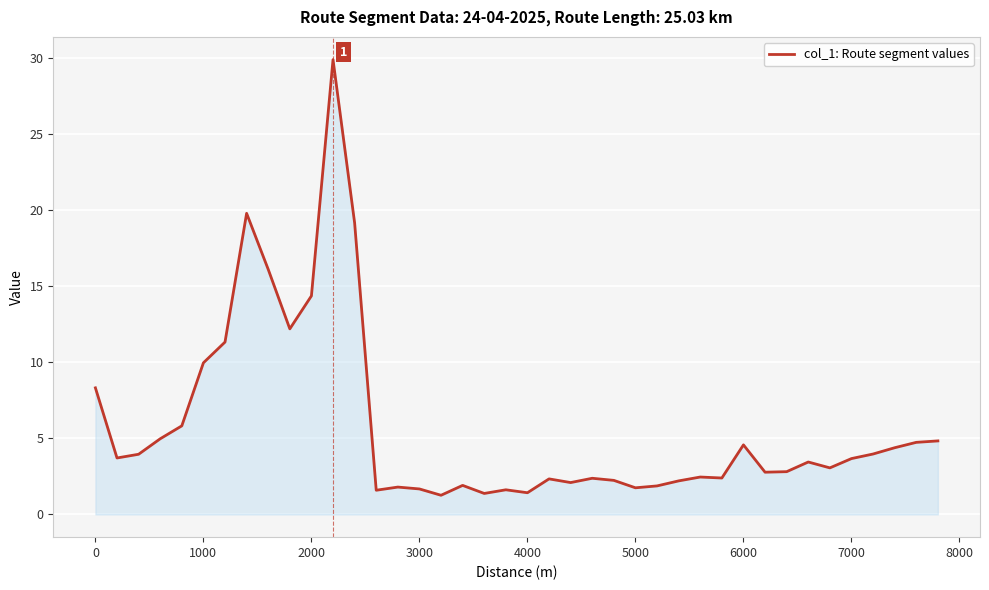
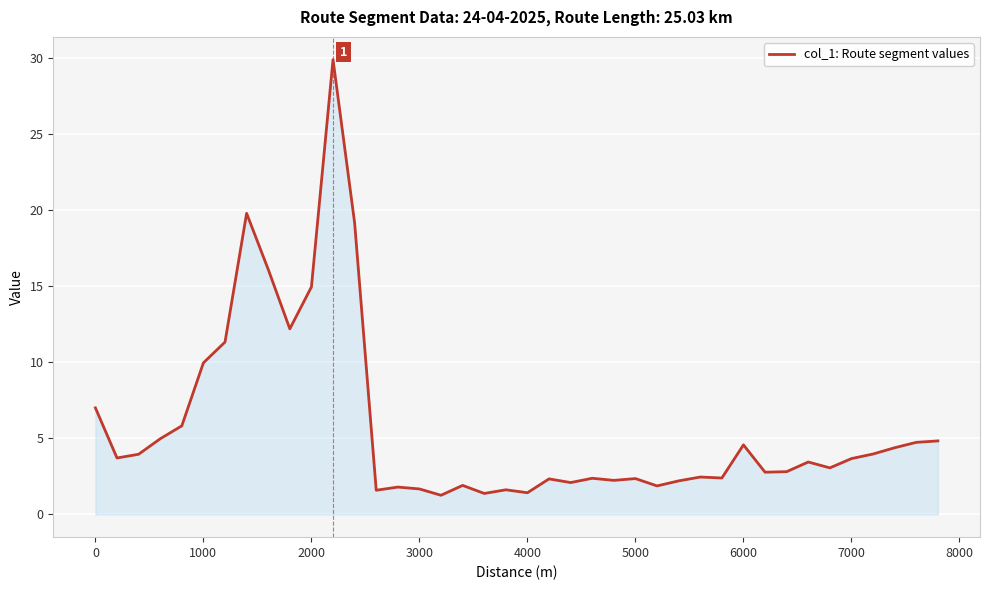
  {
-   "0": 8.3,
+   "0": 7.0,
    "1000": 10.0,
-   "2000": 14.4,
+   "2000": 15.0,
    "3000": 1.7,
    "4000": 1.4,
-   "5000": 1.8,
+   "5000": 2.4,
    "6000": 4.6,
    "7000": 3.7
  }
